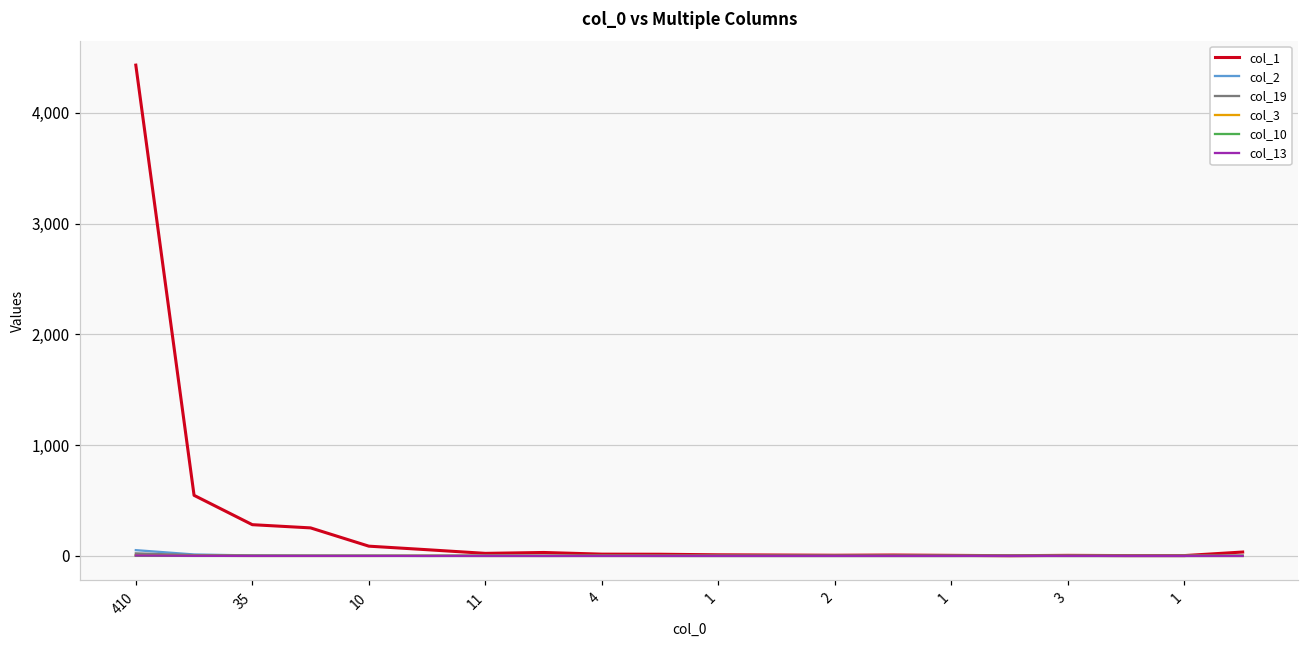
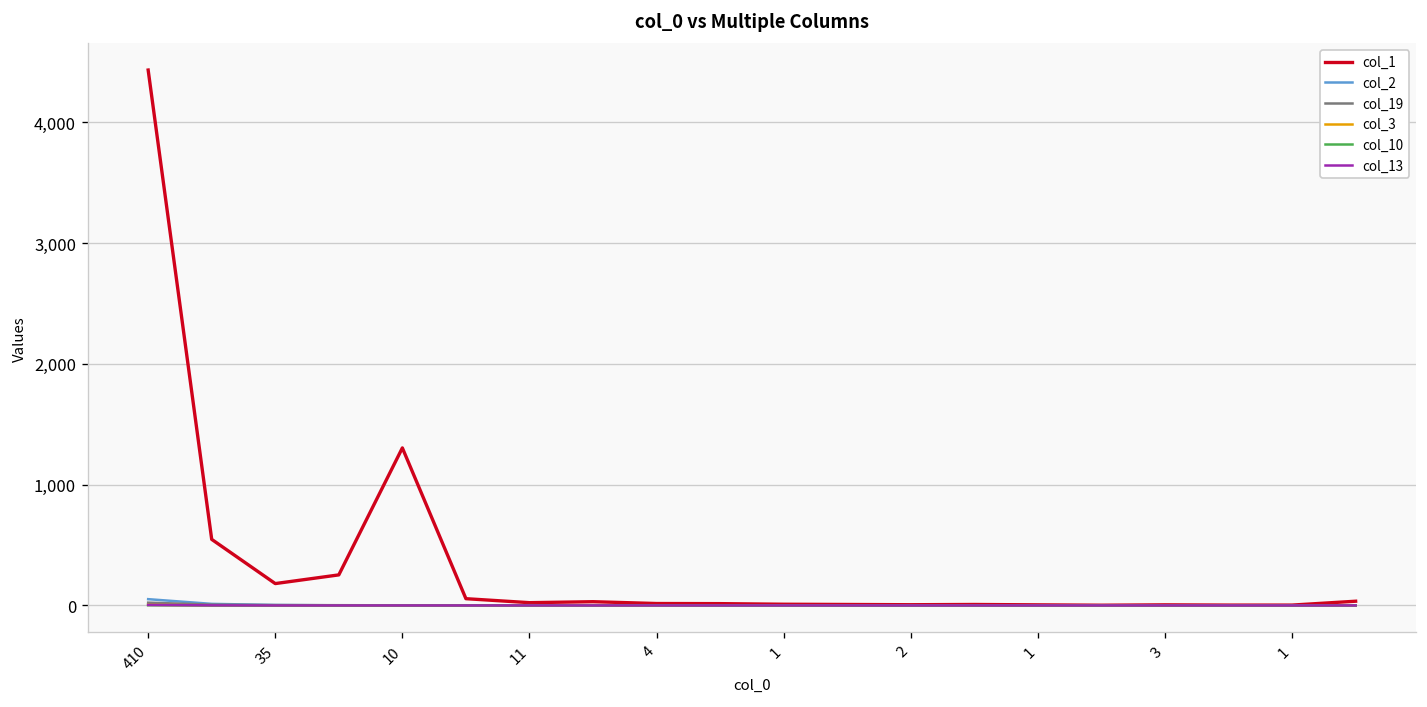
  {
    "col_1": {
      "410": "4,430",
-     "35": "280",
-     "10": "90"
+     "35": "180",
+     "10": "1,300"
    },
    "col_2": {
      "410": "50"
    }
  }
